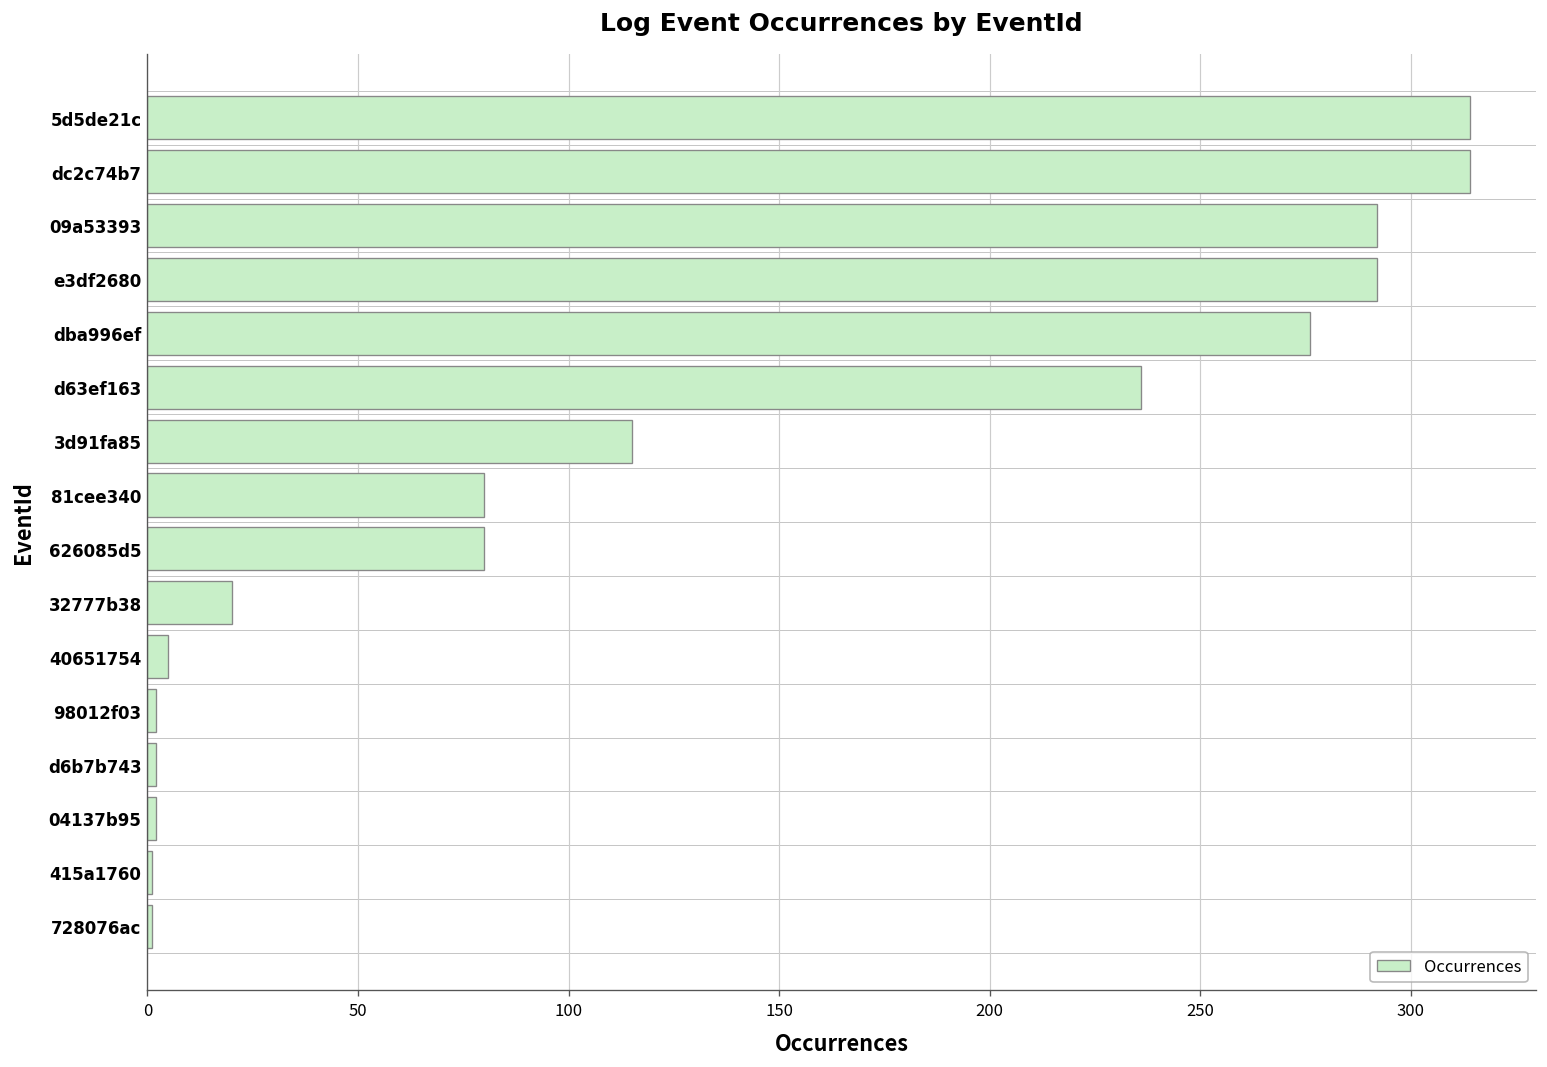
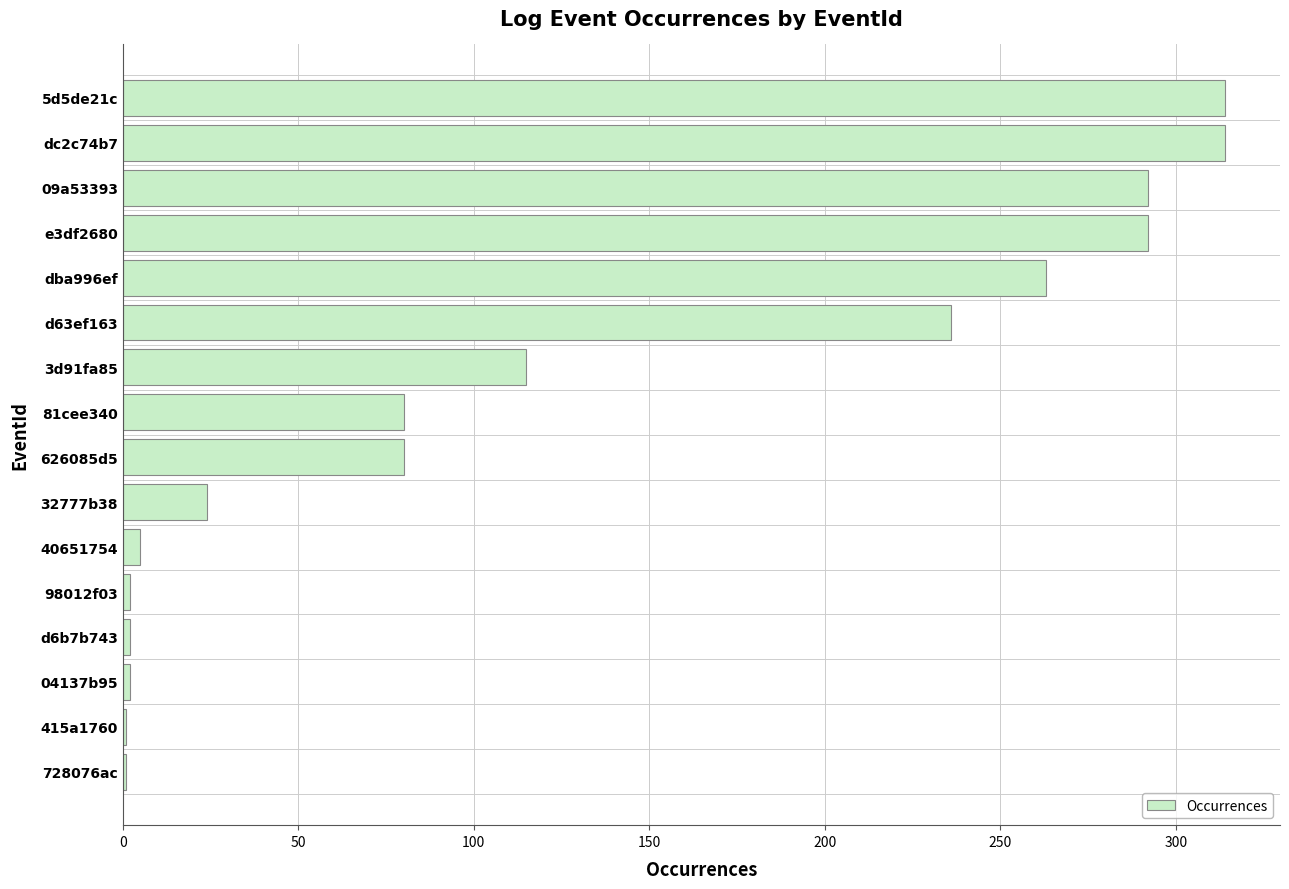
  {
    "5d5de21c": 314,
    "dc2c74b7": 314,
    "09a53393": 292,
    "e3df2680": 292,
-   "dba996ef": 276,
+   "dba996ef": 263,
    "d63ef163": 236,
    "3d91fa85": 115,
    "81cee340": 80,
    "626085d5": 80,
-   "32777b38": 20,
+   "32777b38": 24,
    "40651754": 5,
    "98012f03": 2,
    "d6b7b743": 2,
    "04137b95": 2,
    "415a1760": 1,
    "728076ac": 1
  }
